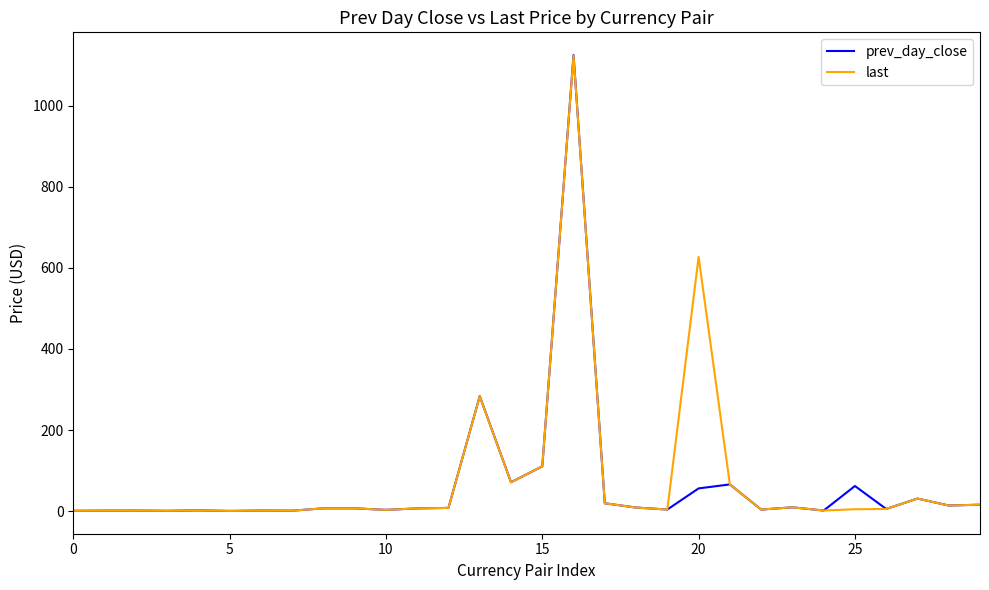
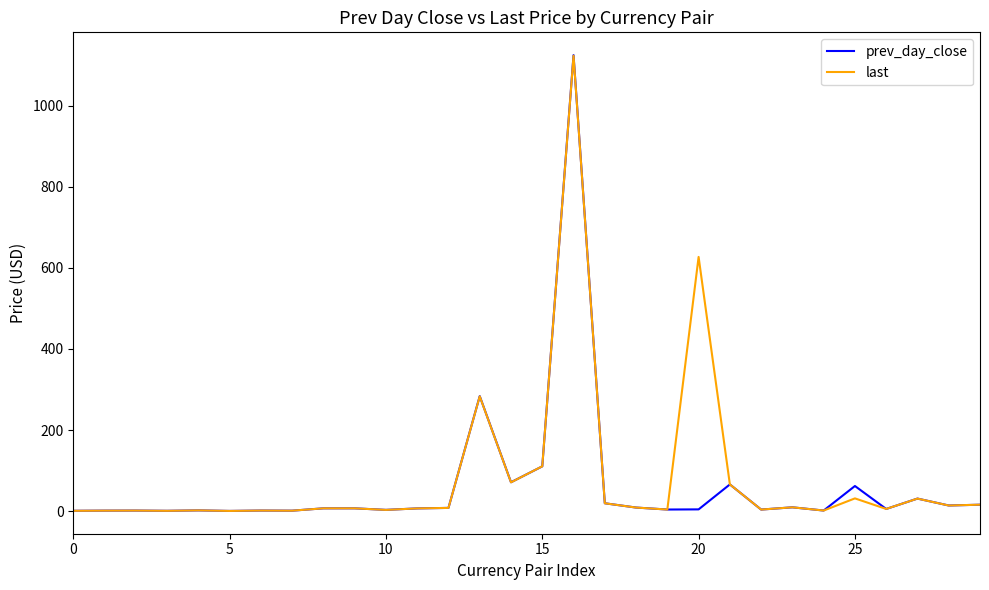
  {
    "prev_day_close": {
-     "20": 60,
+     "20": 0,
      "25": 60
    },
    "last": {
      "20": 630,
-     "25": 0
+     "25": 30
    }
  }
